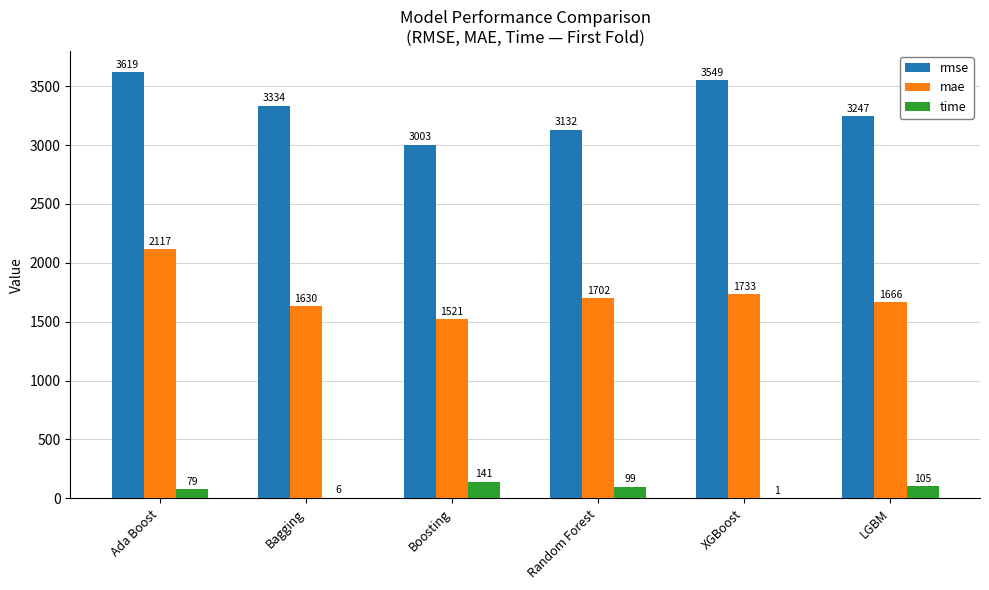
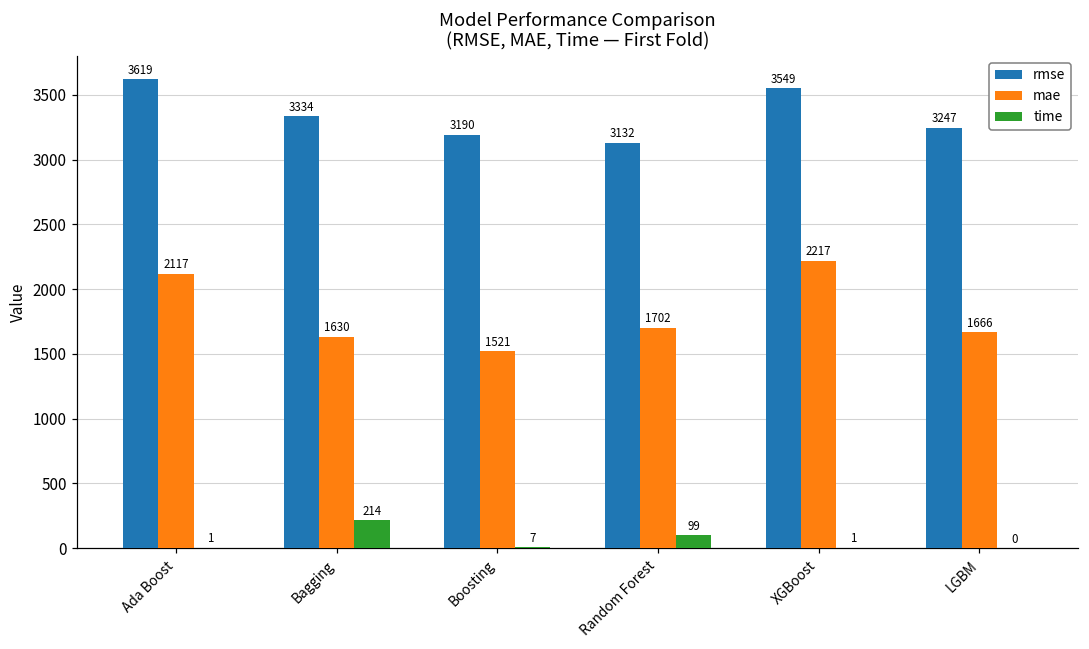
  {
    "rmse": {
      "Ada Boost": 3619,
      "Bagging": 3334,
-     "Boosting": 3003,
+     "Boosting": 3190,
      "Random Forest": 3132,
      "XGBoost": 3549,
      "LGBM": 3247
    },
    "mae": {
      "Ada Boost": 2117,
      "Bagging": 1630,
      "Boosting": 1521,
      "Random Forest": 1702,
-     "XGBoost": 1733,
+     "XGBoost": 2217,
      "LGBM": 1666
    },
    "time": {
-     "Ada Boost": 79,
-     "Bagging": 6,
-     "Boosting": 141,
+     "Ada Boost": 1,
+     "Bagging": 214,
+     "Boosting": 7,
      "Random Forest": 99,
      "XGBoost": 1,
-     "LGBM": 105
+     "LGBM": 0
    }
  }
